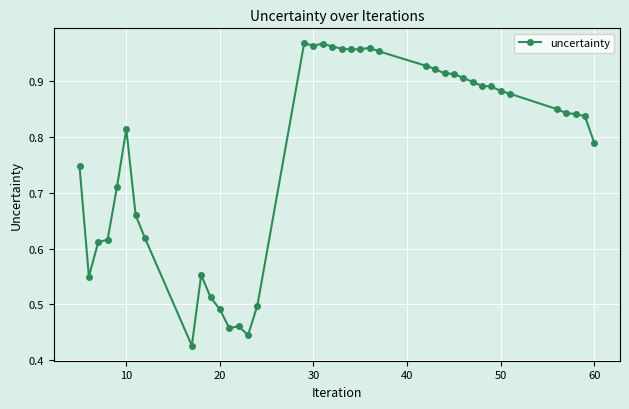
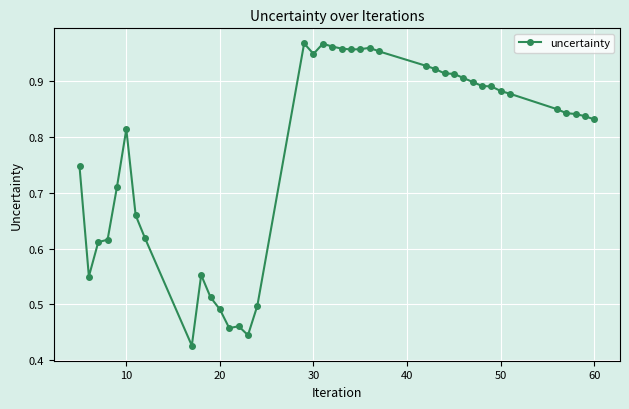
  {
    "10": 0.81,
    "20": 0.49,
-   "30": 0.96,
+   "30": 0.95,
    "50": 0.88,
-   "60": 0.79
+   "60": 0.83
  }
